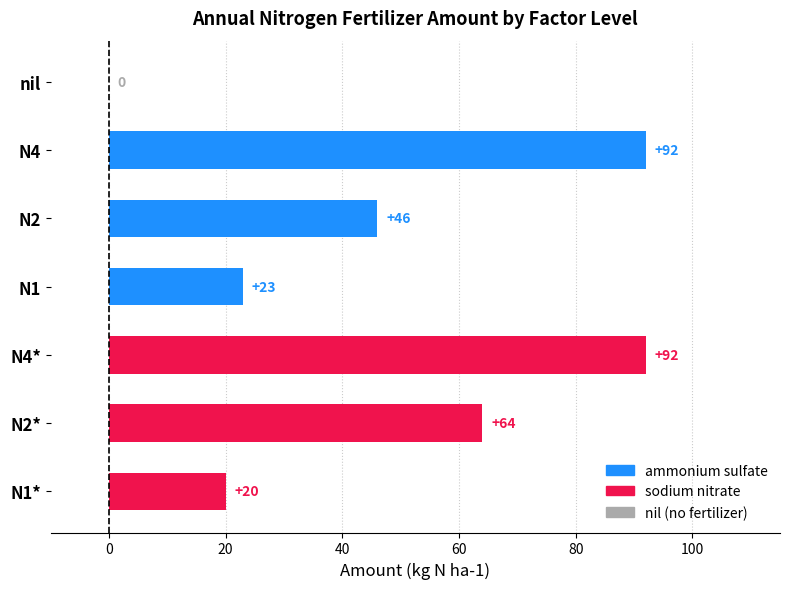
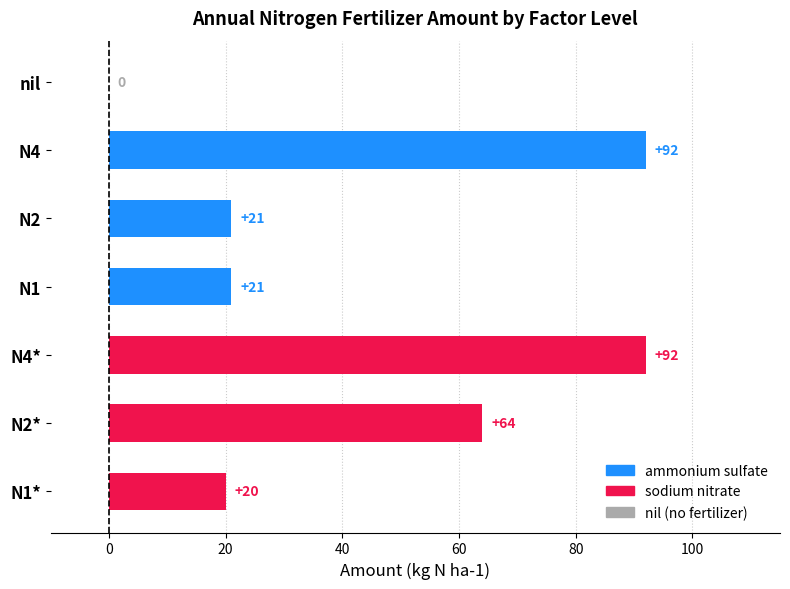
  {
    "nil": "0",
    "N4": "+92",
-   "N2": "+46",
-   "N1": "+23",
+   "N2": "+21",
+   "N1": "+21",
    "N4*": "+92",
    "N2*": "+64",
    "N1*": "+20"
  }
